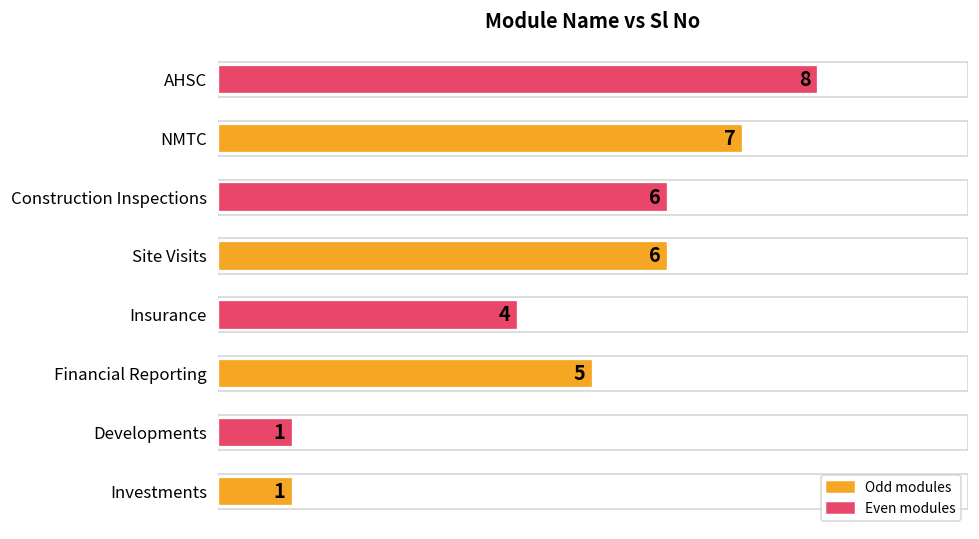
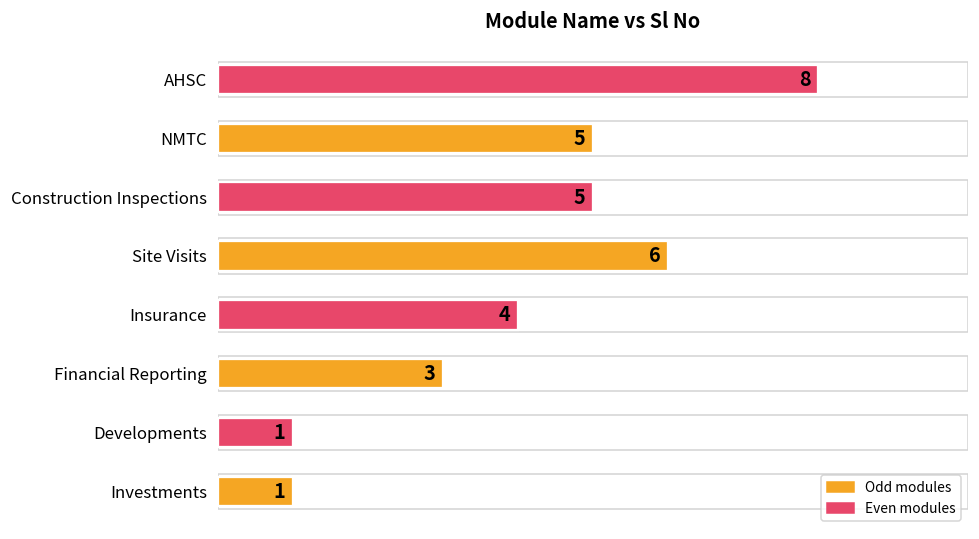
  {
    "AHSC": 8,
-   "NMTC": 7,
-   "Construction Inspections": 6,
+   "NMTC": 5,
+   "Construction Inspections": 5,
    "Site Visits": 6,
    "Insurance": 4,
-   "Financial Reporting": 5,
+   "Financial Reporting": 3,
    "Developments": 1,
    "Investments": 1
  }
